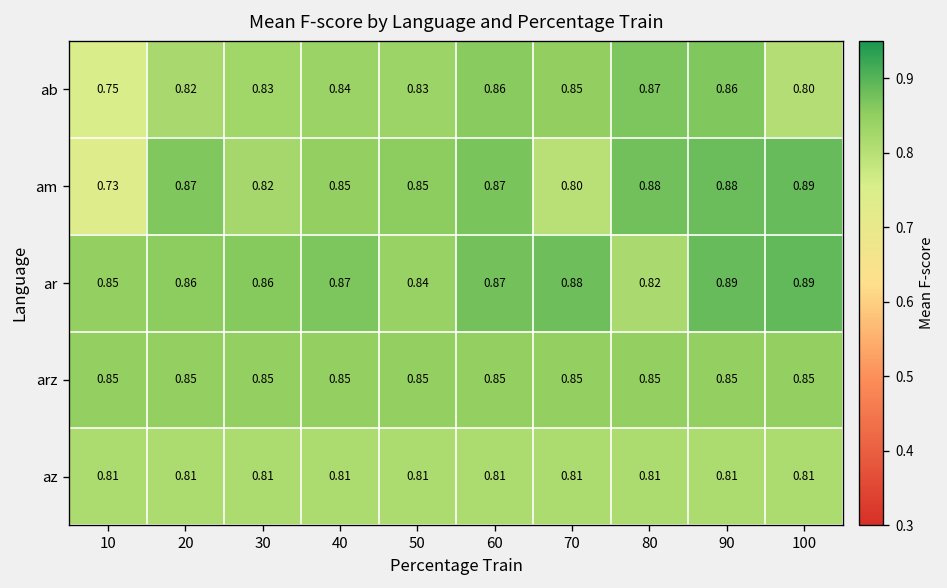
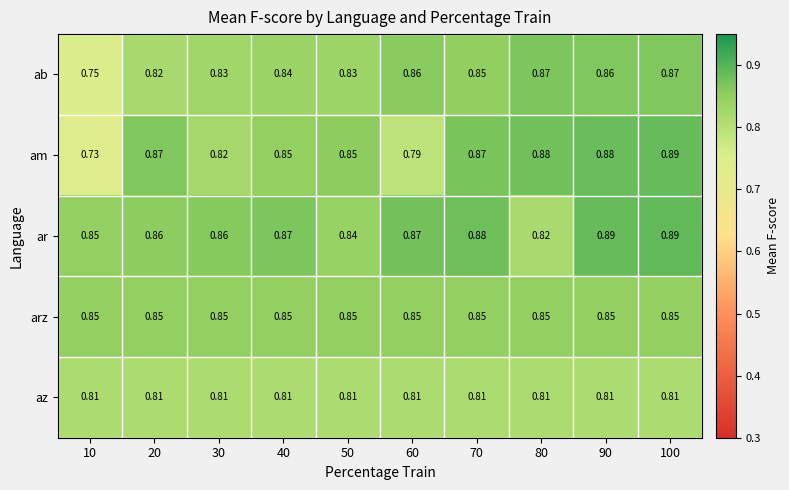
  {
    "ab": {
      "10": 0.75,
      "20": 0.82,
      "30": 0.83,
      "40": 0.84,
      "50": 0.83,
      "60": 0.86,
      "70": 0.85,
      "80": 0.87,
      "90": 0.86,
-     "100": 0.80
+     "100": 0.87
    },
    "am": {
      "10": 0.73,
      "20": 0.87,
      "30": 0.82,
      "40": 0.85,
      "50": 0.85,
-     "60": 0.87,
-     "70": 0.80,
+     "60": 0.79,
+     "70": 0.87,
      "80": 0.88,
      "90": 0.88,
      "100": 0.89
    },
    "ar": {
      "10": 0.85,
      "20": 0.86,
      "30": 0.86,
      "40": 0.87,
      "50": 0.84,
      "60": 0.87,
      "70": 0.88,
      "80": 0.82,
      "90": 0.89,
      "100": 0.89
    },
    "arz": {
      "10": 0.85,
      "20": 0.85,
      "30": 0.85,
      "40": 0.85,
      "50": 0.85,
      "60": 0.85,
      "70": 0.85,
      "80": 0.85,
      "90": 0.85,
      "100": 0.85
    },
    "az": {
      "10": 0.81,
      "20": 0.81,
      "30": 0.81,
      "40": 0.81,
      "50": 0.81,
      "60": 0.81,
      "70": 0.81,
      "80": 0.81,
      "90": 0.81,
      "100": 0.81
    }
  }
